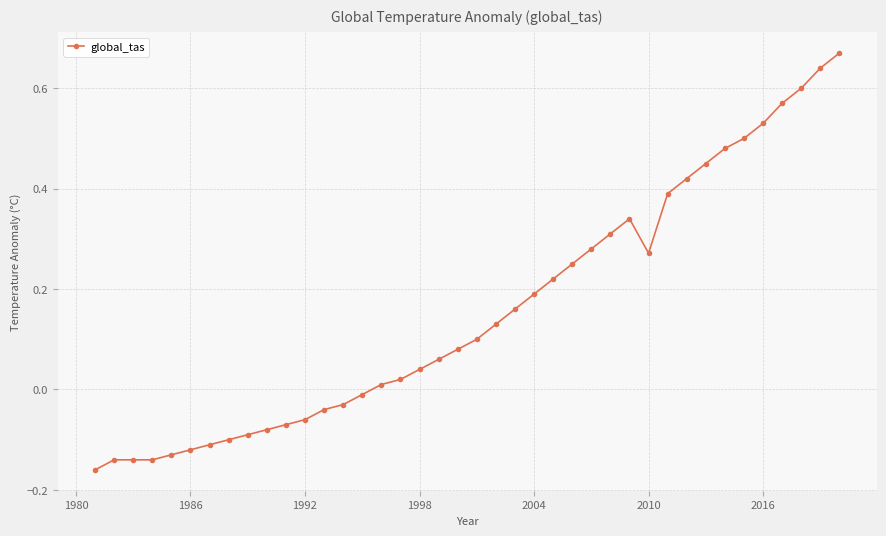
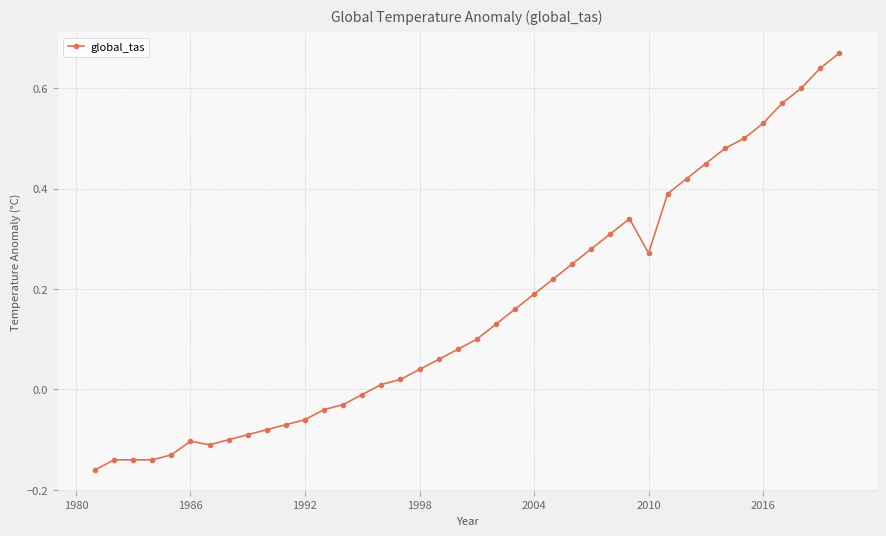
  {
-   "1986": -0.12,
+   "1986": -0.10,
    "1992": -0.06,
    "1998": 0.04,
    "2004": 0.19,
    "2010": 0.27,
    "2016": 0.53
  }
